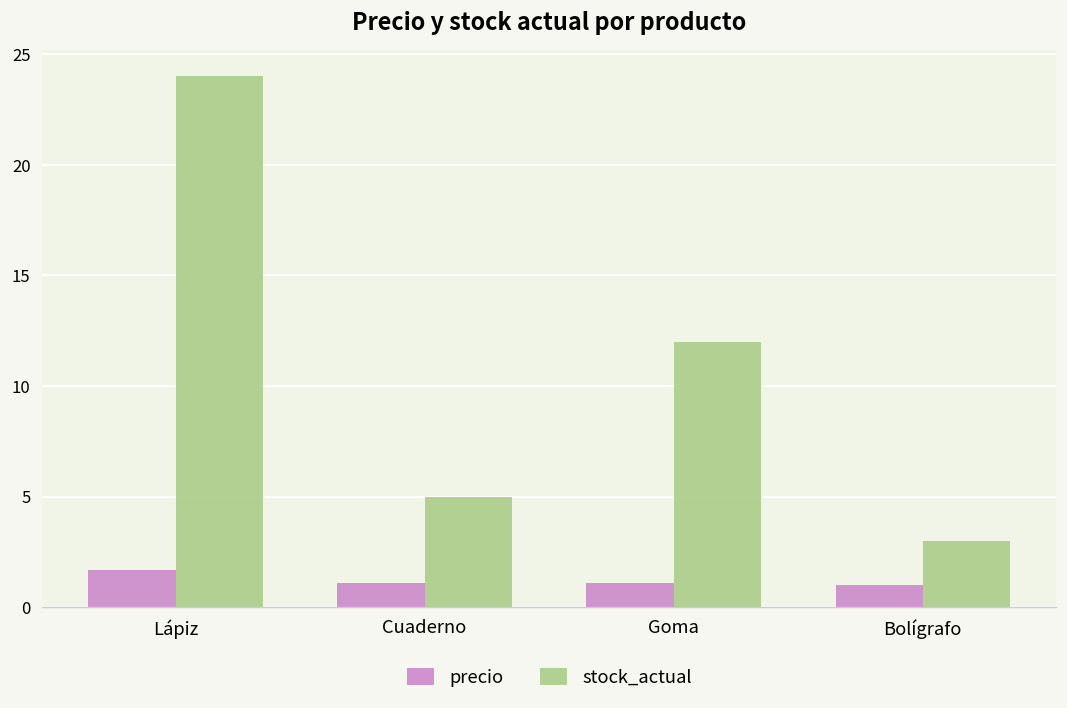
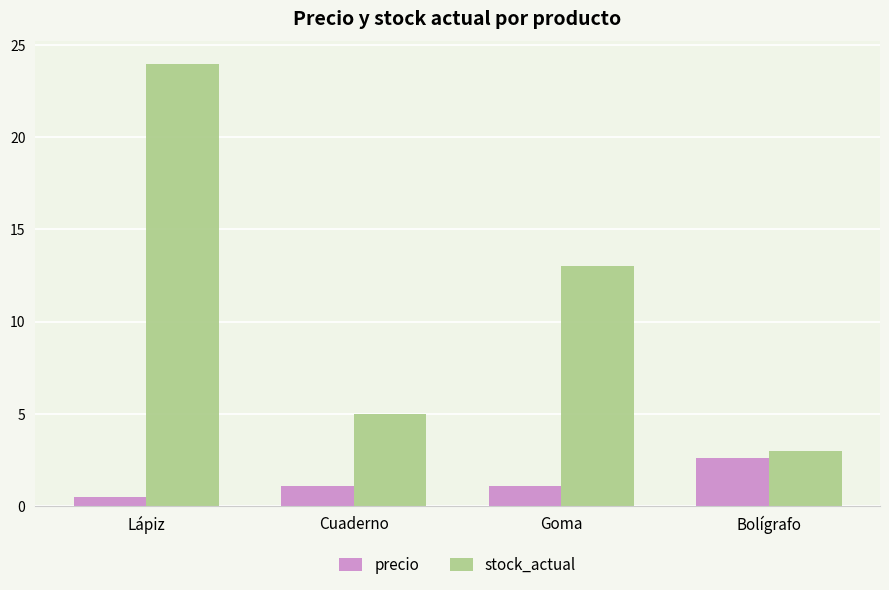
  {
    "precio": {
-     "Lápiz": 1.7,
+     "Lápiz": 0.5,
      "Cuaderno": 1.1,
      "Goma": 1.1,
-     "Bolígrafo": 1.0
+     "Bolígrafo": 2.6
    },
    "stock_actual": {
      "Lápiz": 24,
      "Cuaderno": 5,
-     "Goma": 12,
+     "Goma": 13,
      "Bolígrafo": 3
    }
  }
